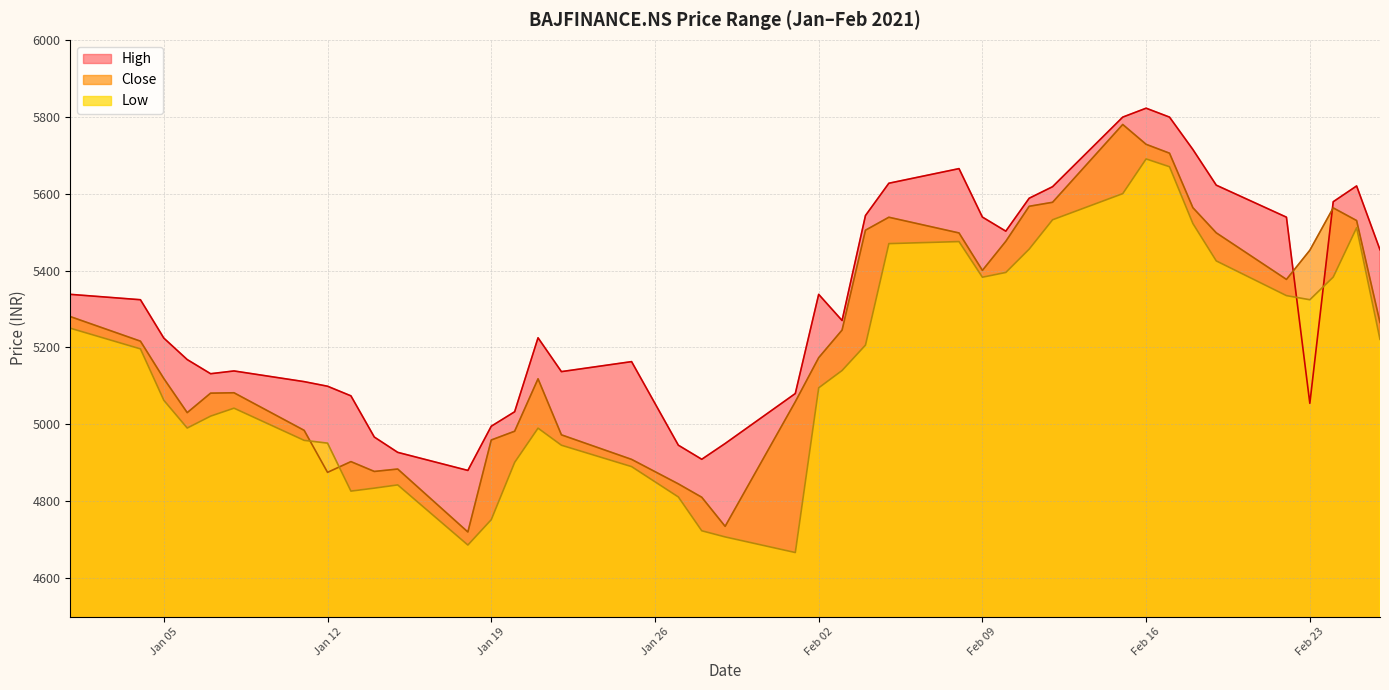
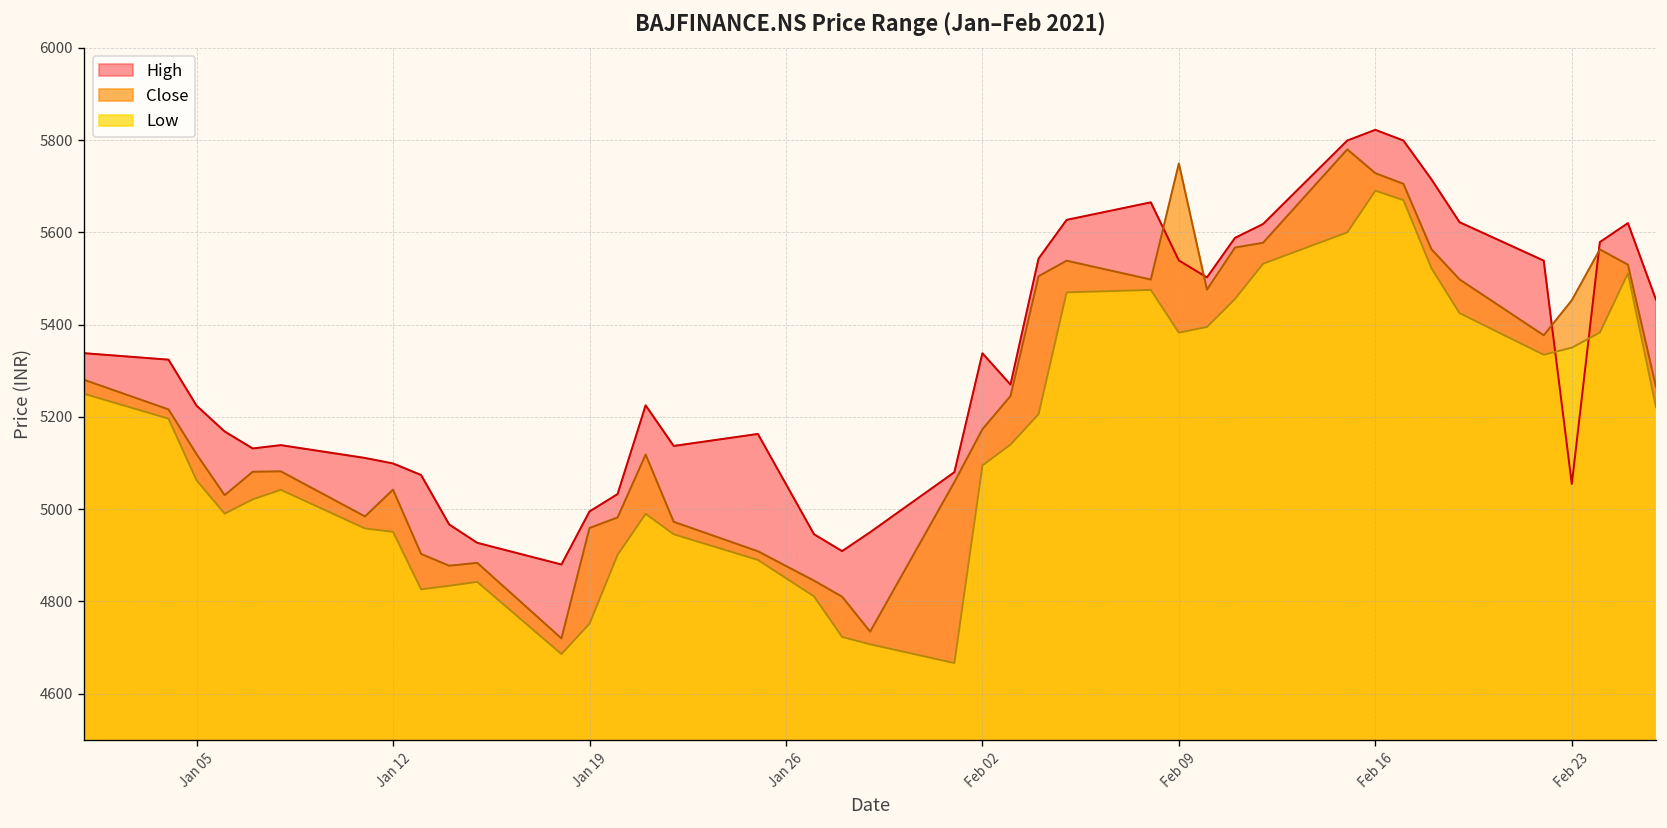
  {
    "High": {
      "Jan 05": 5220,
      "Jan 12": 5100,
      "Jan 19": 4990,
      "Feb 02": 5340,
      "Feb 09": 5540,
      "Feb 16": 5820,
      "Feb 23": 5050
    },
    "Close": {
      "Jan 05": 5120,
-     "Jan 12": 4870,
+     "Jan 12": 5040,
      "Jan 19": 4960,
      "Feb 02": 5170,
-     "Feb 09": 5400,
+     "Feb 09": 5750,
      "Feb 16": 5730,
      "Feb 23": 5450
    },
    "Low": {
      "Jan 05": 5060,
      "Jan 12": 4950,
      "Jan 19": 4750,
      "Feb 02": 5090,
      "Feb 09": 5380,
      "Feb 16": 5690,
-     "Feb 23": 5320
+     "Feb 23": 5350
    }
  }
